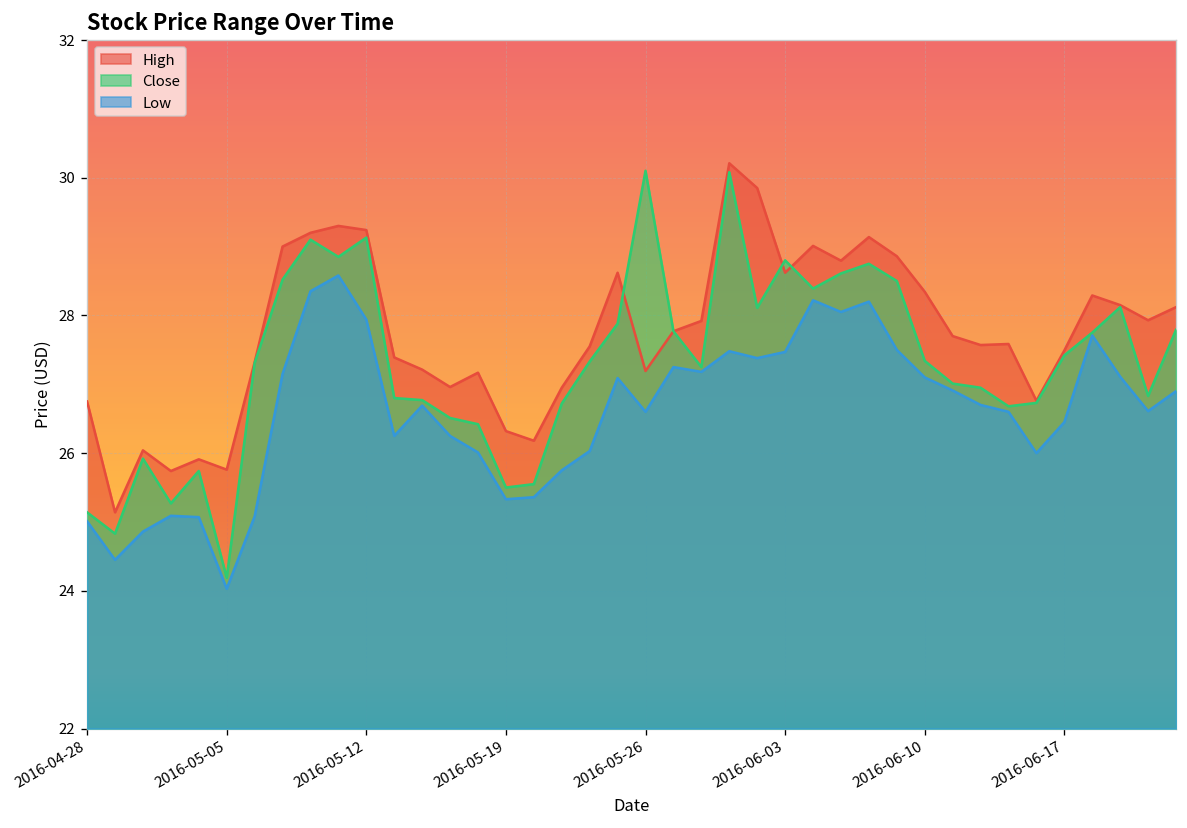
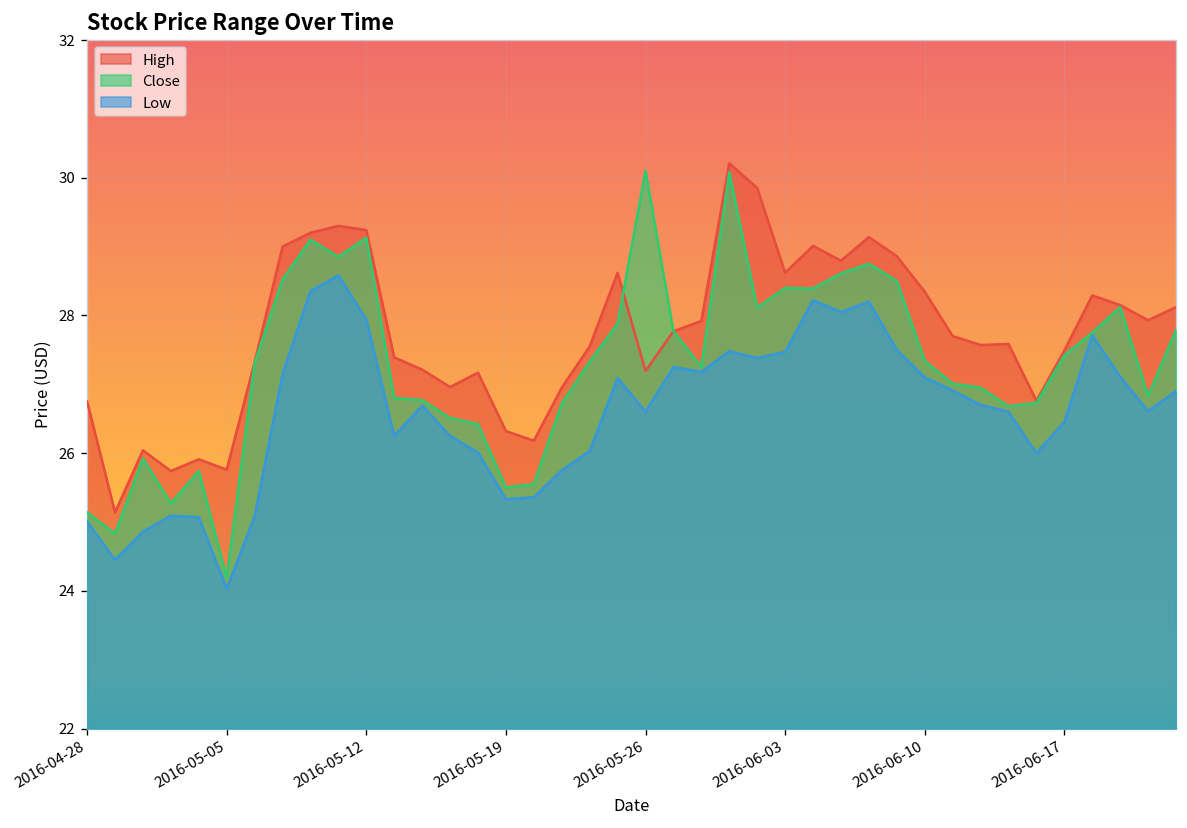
  {
    "High": {
      "2016-04-28": 26.8,
      "2016-05-05": 25.8,
      "2016-05-12": 29.2,
      "2016-05-19": 26.3,
      "2016-05-26": 27.2,
      "2016-06-03": 28.6,
      "2016-06-10": 28.3,
      "2016-06-17": 27.5
    },
    "Close": {
      "2016-04-28": 25.1,
      "2016-05-05": 24.2,
      "2016-05-12": 29.1,
      "2016-05-19": 25.5,
      "2016-05-26": 30.1,
-     "2016-06-03": 28.8,
+     "2016-06-03": 28.4,
      "2016-06-10": 27.3,
      "2016-06-17": 27.4
    },
    "Low": {
      "2016-04-28": 25.0,
      "2016-05-05": 24.0,
      "2016-05-12": 27.9,
      "2016-05-19": 25.3,
      "2016-05-26": 26.6,
      "2016-06-03": 27.5,
      "2016-06-10": 27.1,
      "2016-06-17": 26.5
    }
  }
